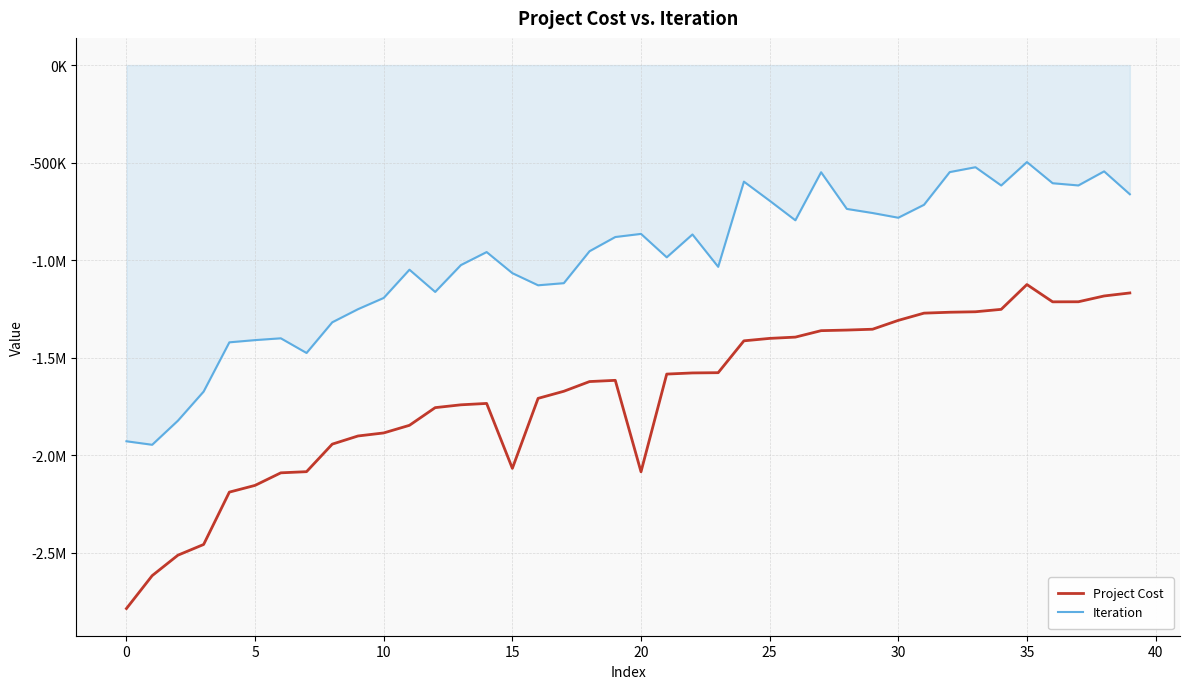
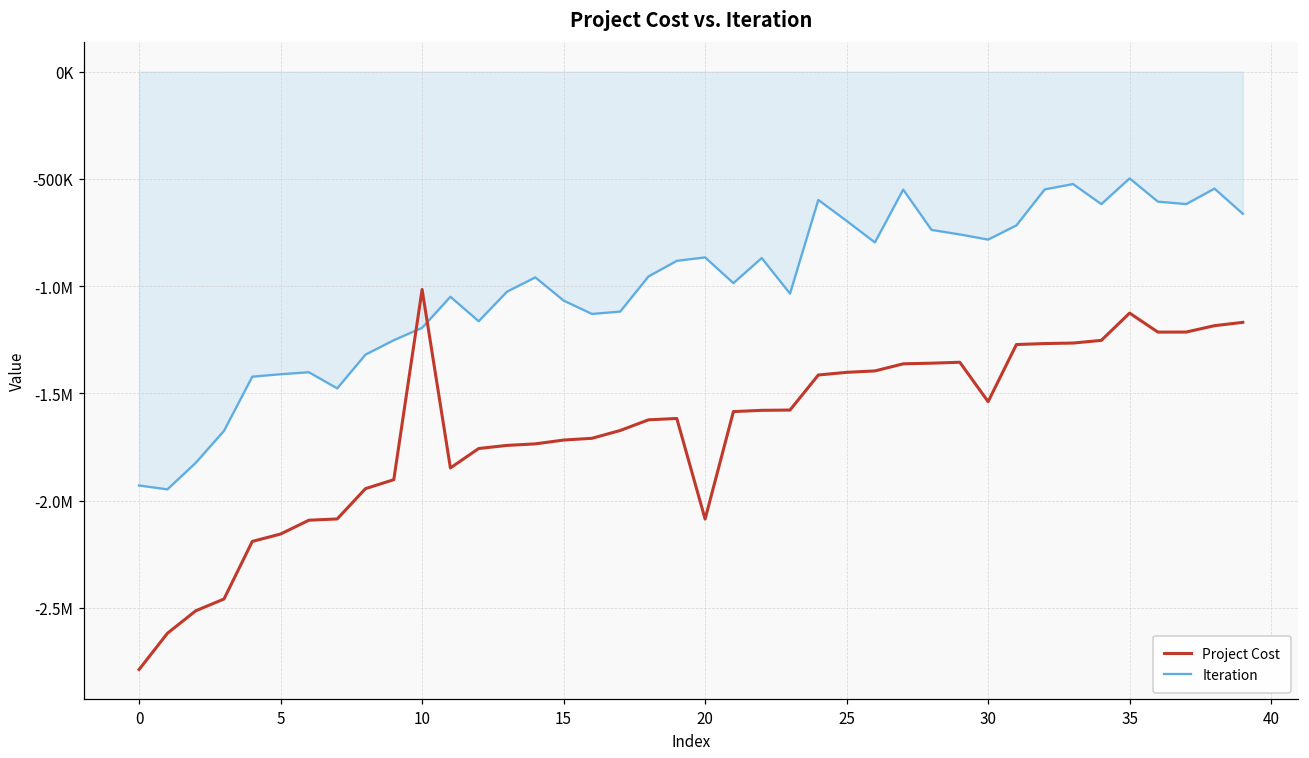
  {
    "Project Cost": {
      "0": -2790000,
      "5": -2160000,
-     "10": -1890000,
-     "15": -2070000,
+     "10": -1020000,
+     "15": -1720000,
      "20": -2090000,
      "25": -1400000,
-     "30": -1310000,
+     "30": -1540000,
      "35": -1130000
    }
  }
